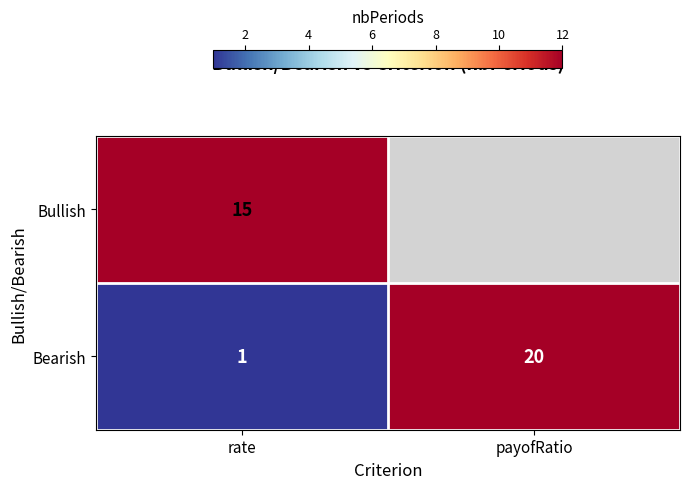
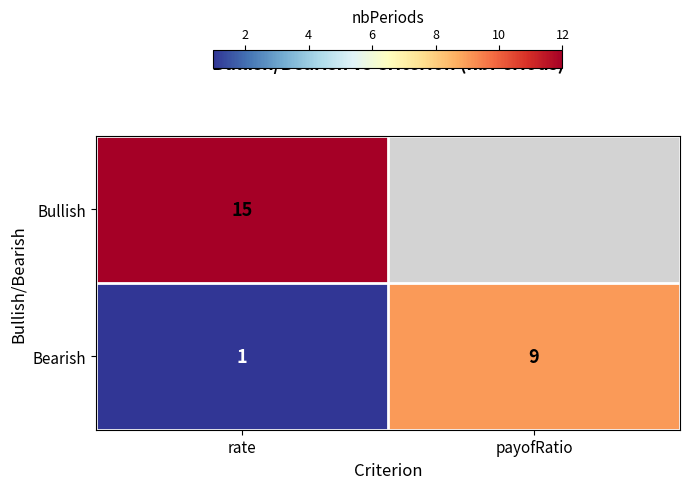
  {
    "Bullish": {
      "rate": 15
    },
    "Bearish": {
      "rate": 1,
-     "payofRatio": 20
+     "payofRatio": 9
    }
  }
